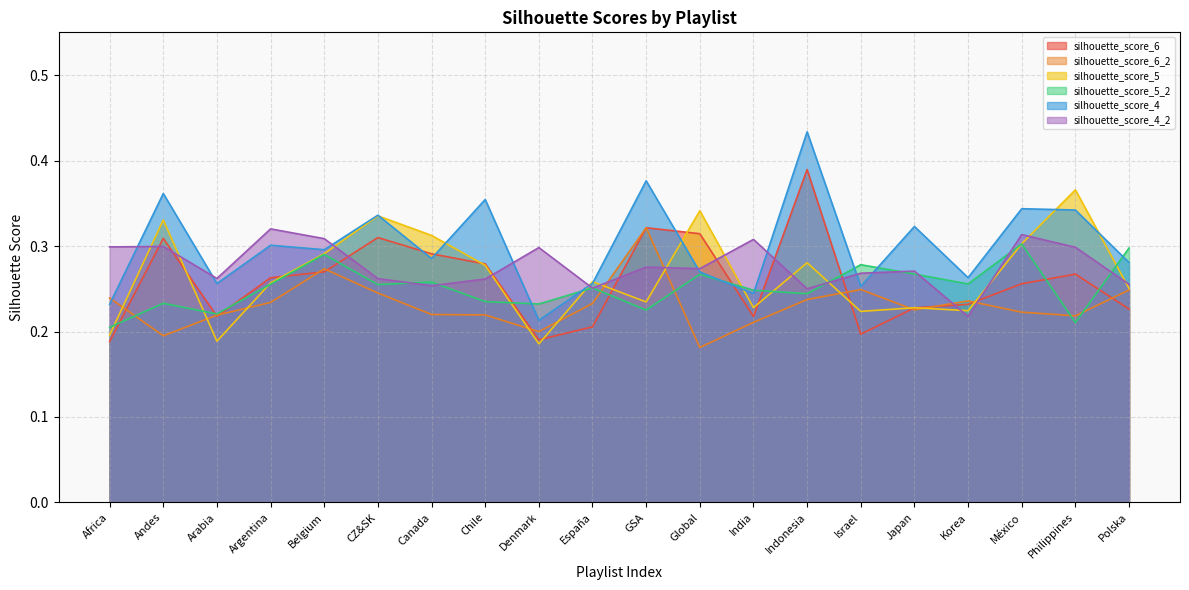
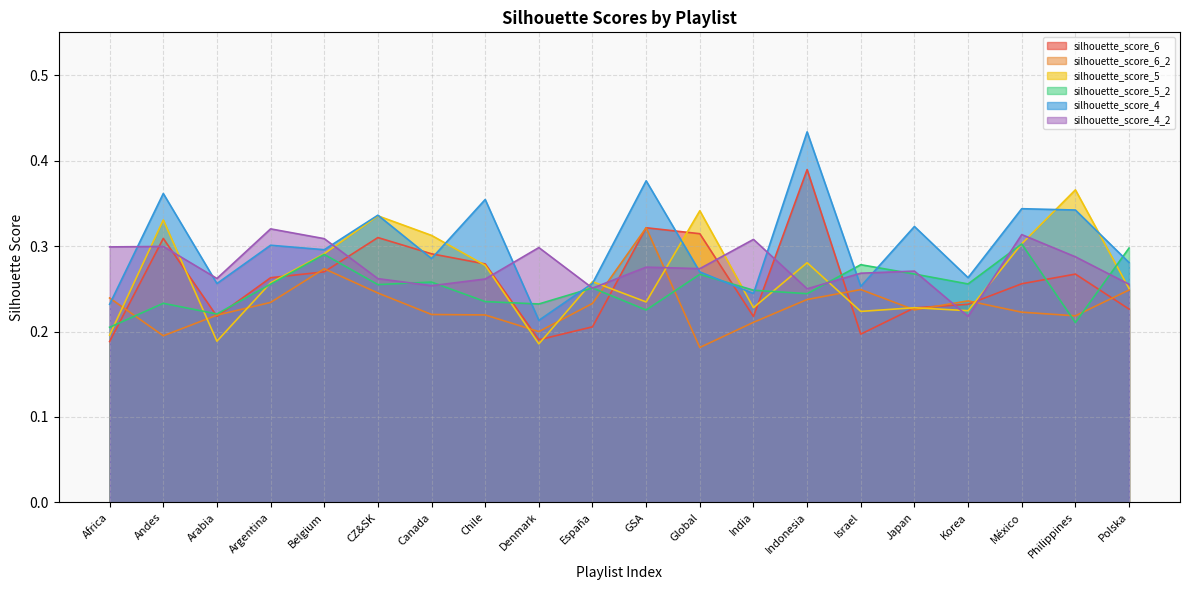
  {
    "silhouette_score_5": {
      "Africa": 0.20,
      "Andes": 0.33,
      "Arabia": 0.19,
      "Canada": 0.31,
      "Denmark": 0.19,
      "GSA": 0.23,
      "Global": 0.34,
      "India": 0.23,
      "Indonesia": 0.28,
      "Israel": 0.22,
      "Korea": 0.22,
      "Philippines": 0.37
    },
    "silhouette_score_5_2": {
      "Africa": 0.20,
      "Andes": 0.23,
      "CZ&SK": 0.25,
      "Canada": 0.26,
      "Chile": 0.23,
      "Denmark": 0.23,
      "GSA": 0.23,
      "India": 0.25,
      "Indonesia": 0.24,
      "Israel": 0.28,
      "Japan": 0.27,
      "Korea": 0.26,
      "Philippines": 0.21,
      "Polska": 0.30
    },
    "silhouette_score_4": {
      "Africa": 0.23,
      "Andes": 0.36,
      "Arabia": 0.26,
      "Argentina": 0.30,
      "Belgium": 0.30,
      "Canada": 0.29,
      "Chile": 0.35,
      "Denmark": 0.21,
      "GSA": 0.38,
      "India": 0.24,
      "Indonesia": 0.43,
      "Israel": 0.25,
      "Japan": 0.32,
      "Korea": 0.26,
      "México": 0.34,
      "Philippines": 0.34,
      "Polska": 0.28
    },
    "silhouette_score_4_2": {
      "Africa": 0.30,
      "Andes": 0.30,
      "Arabia": 0.26,
      "Argentina": 0.32,
      "Belgium": 0.31,
      "CZ&SK": 0.26,
      "Canada": 0.25,
      "Chile": 0.26,
      "Denmark": 0.30,
      "GSA": 0.28,
      "Global": 0.27,
      "India": 0.31,
      "Indonesia": 0.25,
      "Israel": 0.27,
      "Japan": 0.27,
      "Korea": 0.22,
      "México": 0.31,
-     "Philippines": 0.30,
+     "Philippines": 0.29,
      "Polska": 0.26
    }
  }
